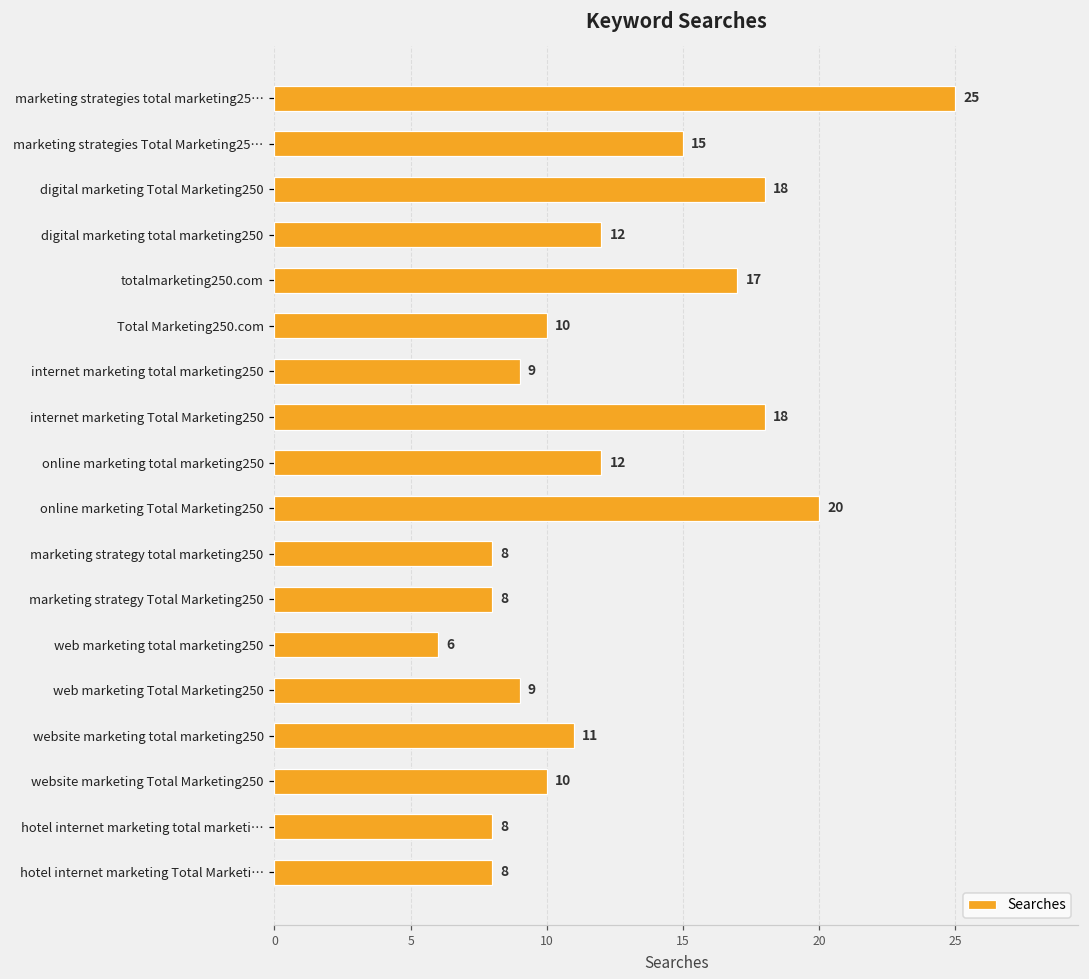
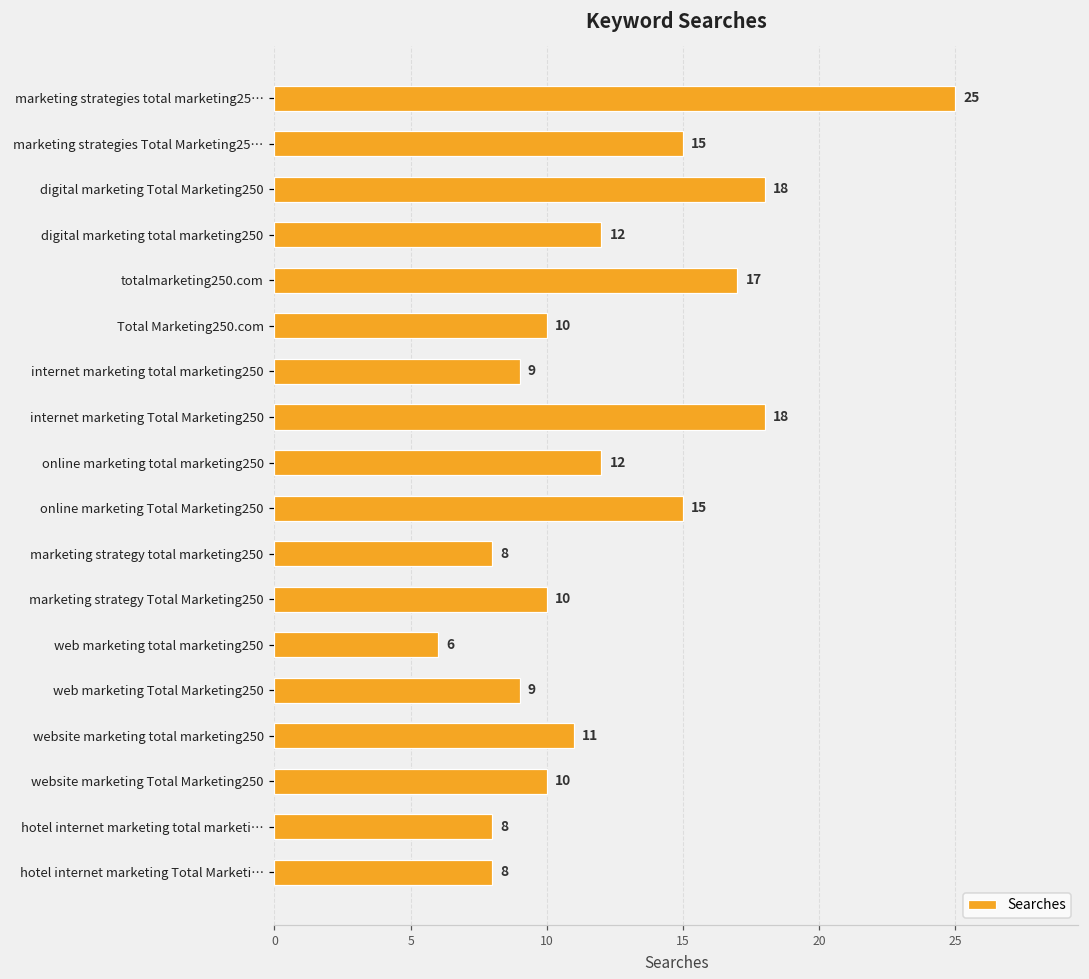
  {
    "marketing strategies total marketing25…": 25,
    "marketing strategies Total Marketing25…": 15,
    "digital marketing Total Marketing250": 18,
    "digital marketing total marketing250": 12,
    "totalmarketing250.com": 17,
    "Total Marketing250.com": 10,
    "internet marketing total marketing250": 9,
    "internet marketing Total Marketing250": 18,
    "online marketing total marketing250": 12,
-   "online marketing Total Marketing250": 20,
+   "online marketing Total Marketing250": 15,
    "marketing strategy total marketing250": 8,
-   "marketing strategy Total Marketing250": 8,
+   "marketing strategy Total Marketing250": 10,
    "web marketing total marketing250": 6,
    "web marketing Total Marketing250": 9,
    "website marketing total marketing250": 11,
    "website marketing Total Marketing250": 10,
    "hotel internet marketing total marketi…": 8,
    "hotel internet marketing Total Marketi…": 8
  }
